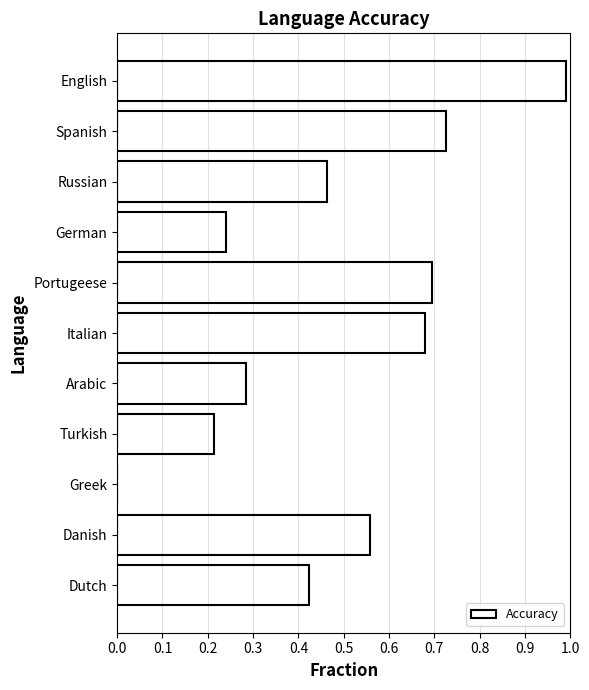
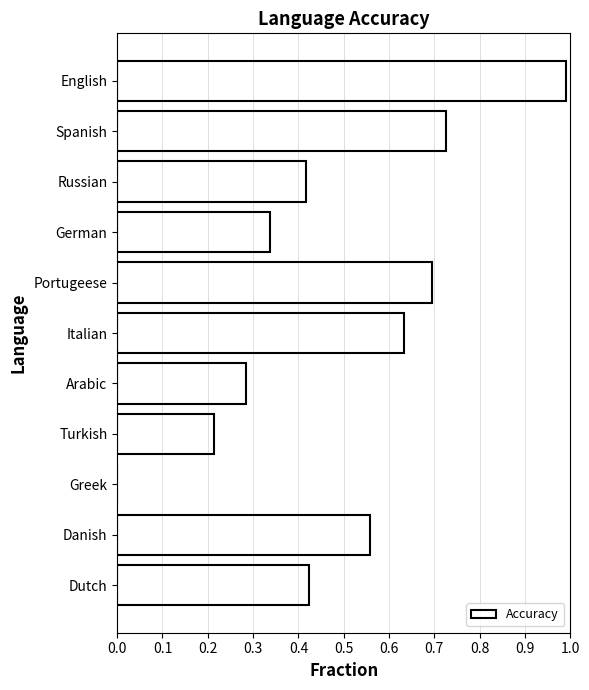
  {
    "English": 0.99,
    "Spanish": 0.73,
-   "Russian": 0.46,
-   "German": 0.24,
+   "Russian": 0.42,
+   "German": 0.34,
    "Portugeese": 0.69,
-   "Italian": 0.68,
+   "Italian": 0.63,
    "Arabic": 0.28,
    "Turkish": 0.21,
    "Greek": 0.00,
    "Danish": 0.56,
    "Dutch": 0.42
  }
